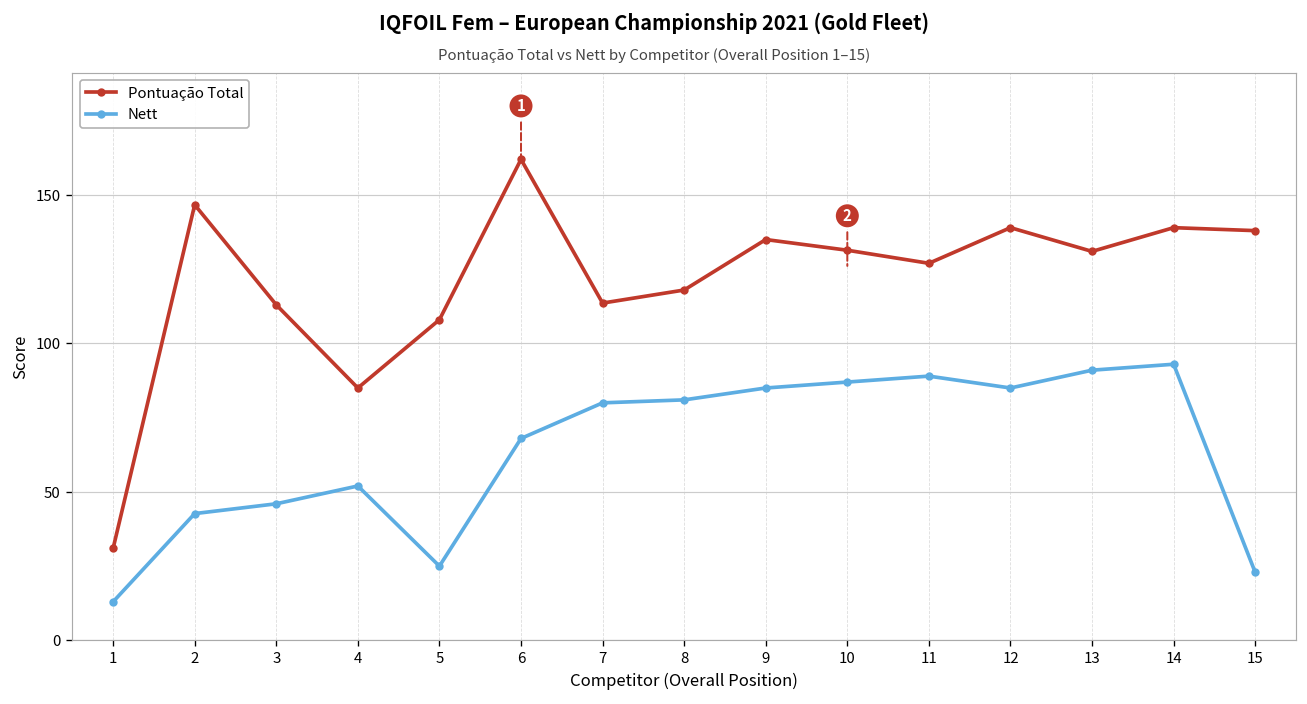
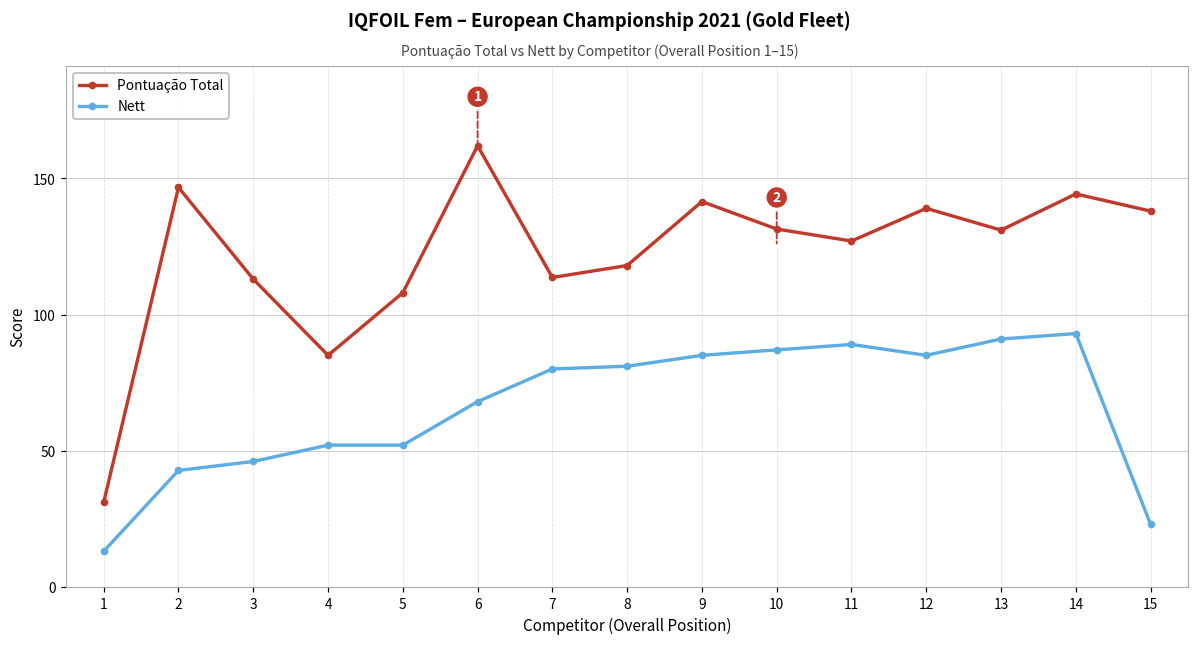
  {
    "Pontuação Total": {
      "1": 31,
      "2": 147,
      "3": 113,
      "4": 85,
      "5": 108,
      "6": 162,
      "7": 114,
      "8": 118,
-     "9": 135,
+     "9": 142,
      "11": 127,
      "12": 139,
      "13": 131,
-     "14": 139,
+     "14": 144,
      "15": 138
    },
    "Nett": {
      "1": 13,
      "2": 43,
      "3": 46,
      "4": 52,
-     "5": 25,
+     "5": 52,
      "6": 68,
      "7": 80,
      "8": 81,
      "9": 85,
      "10": 87,
      "11": 89,
      "12": 85,
      "13": 91,
      "14": 93,
      "15": 23
    }
  }
